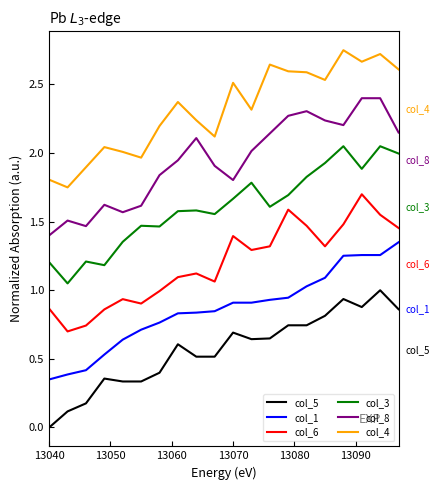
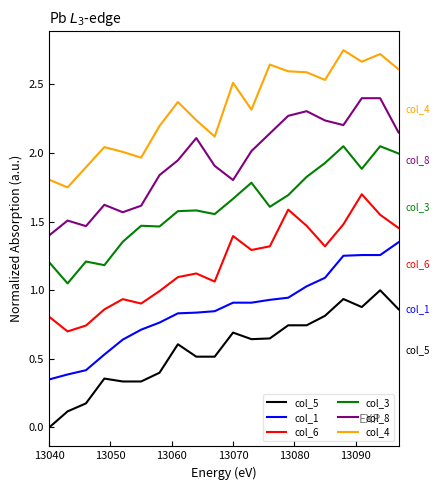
  {
    "col_5": {
      "13040": 0.00,
      "13070": 0.69
    },
    "col_1": {
      "13040": 0.35,
      "13070": 0.91
    },
    "col_6": {
-     "13040": 0.87,
+     "13040": 0.81,
      "13070": 1.40
    },
    "col_3": {
      "13040": 1.20,
      "13070": 1.67
    },
    "col_8": {
      "13040": 1.40,
      "13070": 1.80
    },
    "col_4": {
      "13040": 1.81,
      "13070": 2.51
    }
  }
